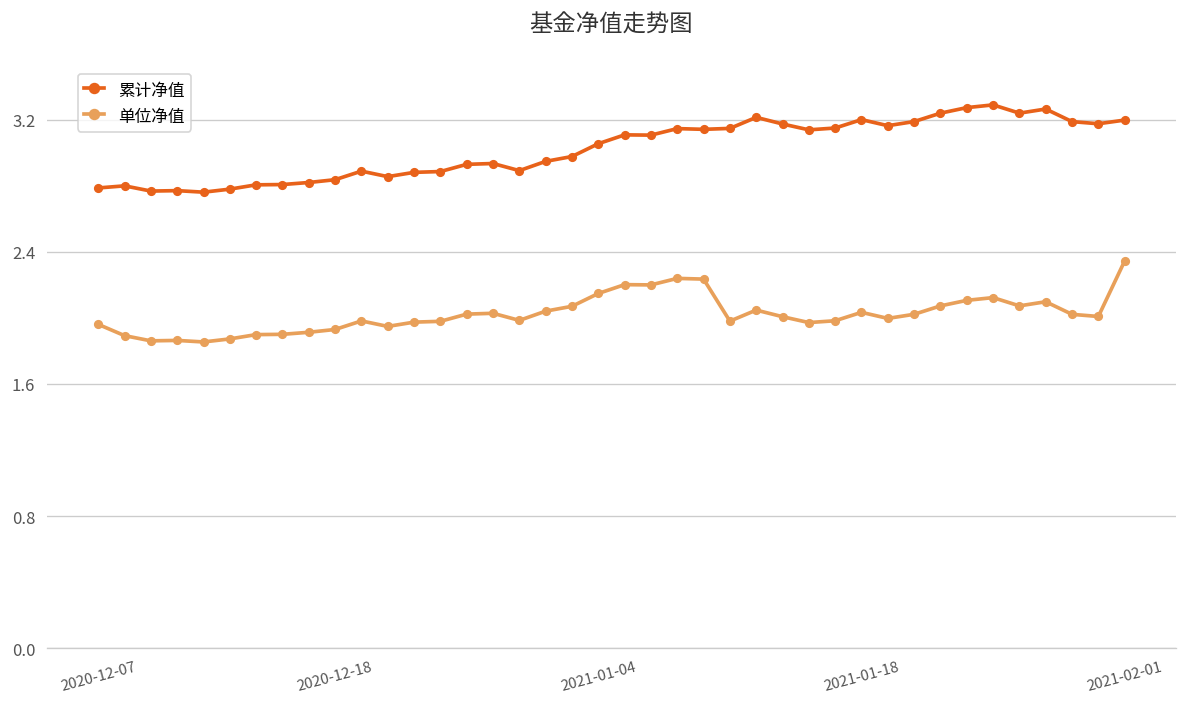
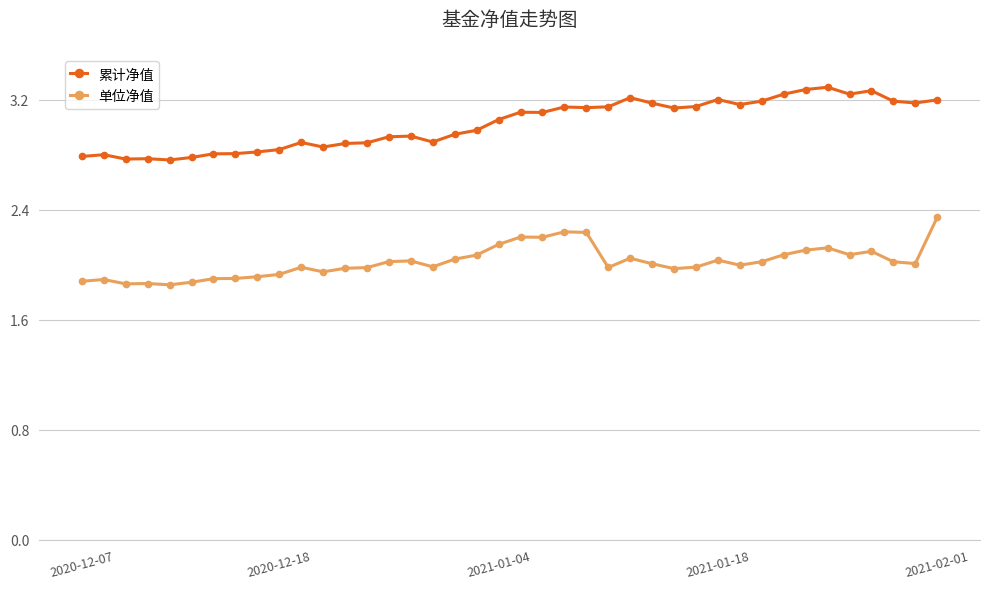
  {
    "累计净值": {
      "2020-12-07": 2.79,
      "2021-02-01": 3.20
    },
    "单位净值": {
-     "2020-12-07": 1.96,
+     "2020-12-07": 1.88,
      "2021-02-01": 2.34
    }
  }
